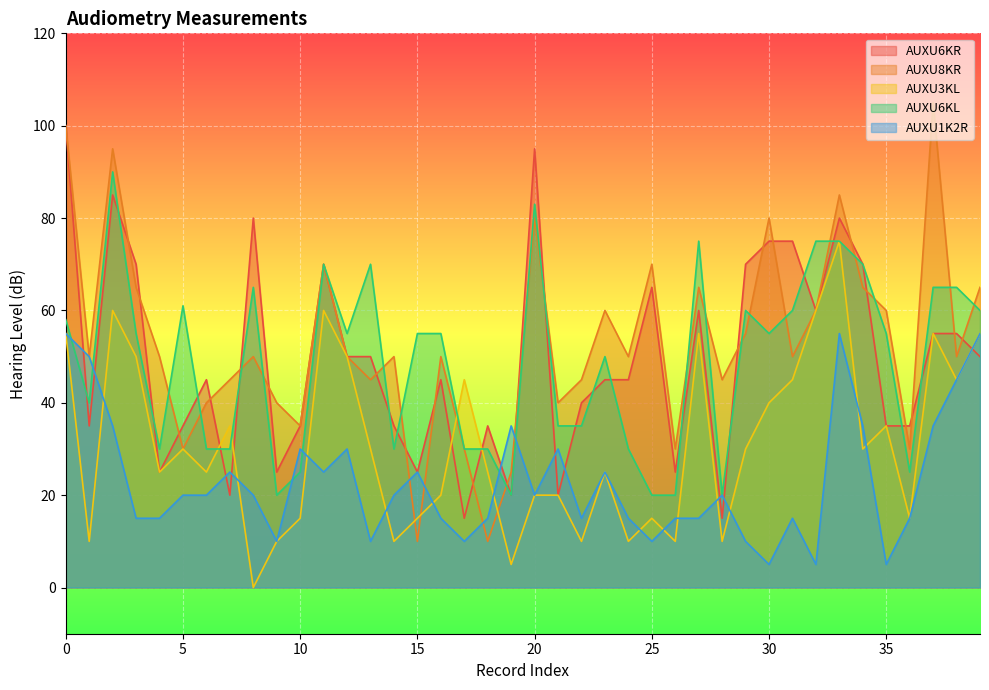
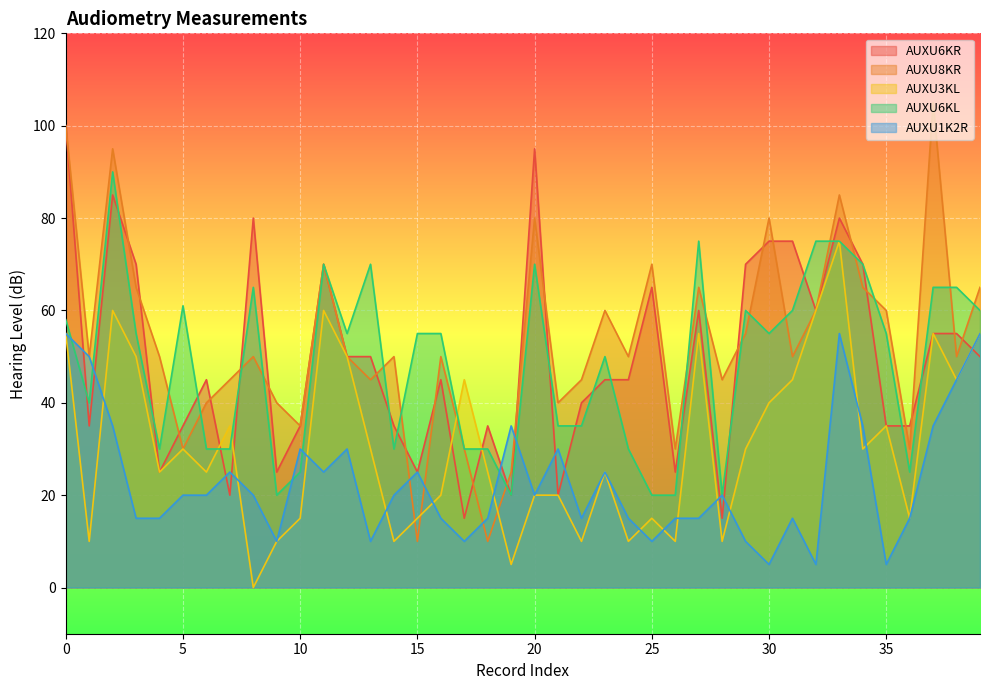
  {
    "AUXU6KL": {
      "0": 58,
      "5": 61,
      "10": 25,
      "15": 55,
-     "20": 83,
+     "20": 70,
      "25": 20,
      "30": 55,
      "35": 55
    },
    "AUXU1K2R": {
      "5": 20,
      "10": 30,
      "25": 10,
      "30": 5,
      "35": 5
    }
  }
